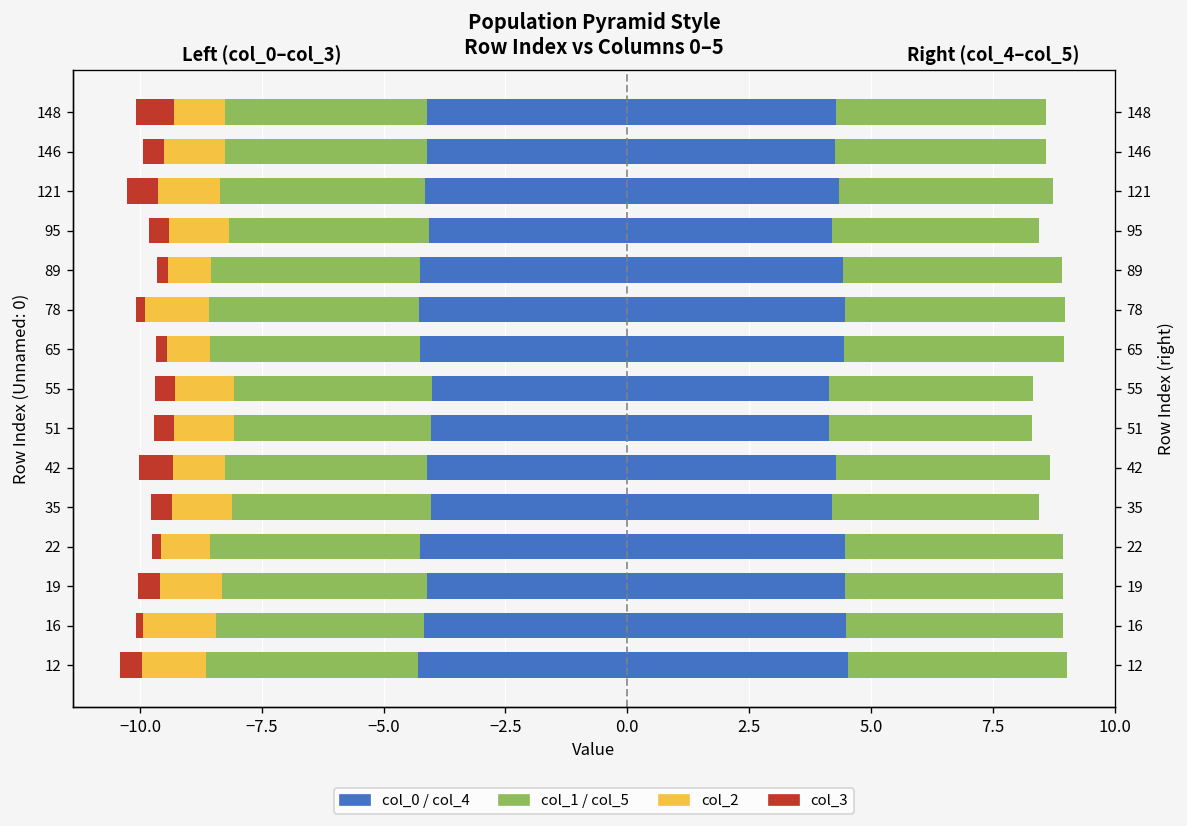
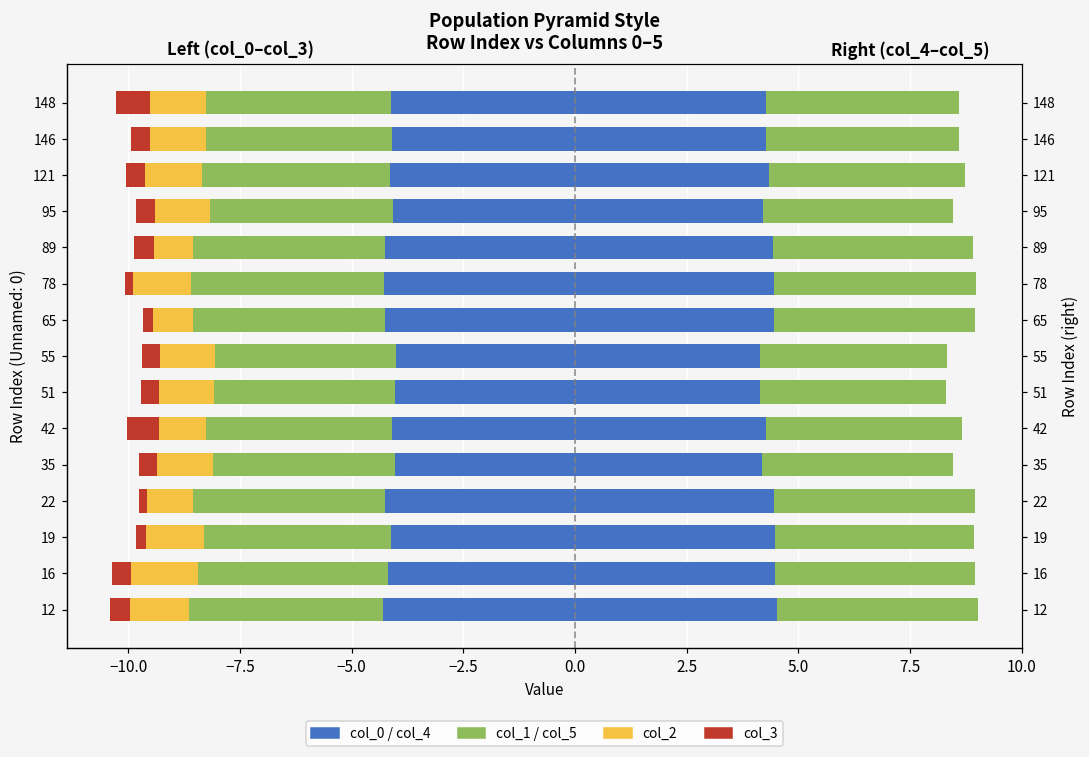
  {
    "col_2": {
-     "148": -1.1,
+     "148": -1.3,
      "146": -1.3,
      "121": -1.3,
      "95": -1.2,
      "89": -0.9,
      "78": -1.3,
      "65": -0.9,
      "55": -1.2,
      "51": -1.2,
      "42": -1.1,
      "35": -1.2,
      "22": -1.0,
      "19": -1.3,
      "16": -1.5,
      "12": -1.3
    },
    "col_3": {
      "148": -0.8,
      "146": -0.4,
-     "121": -0.6,
+     "121": -0.4,
      "95": -0.4,
-     "89": -0.2,
+     "89": -0.4,
      "78": -0.2,
      "65": -0.2,
      "55": -0.4,
      "51": -0.4,
      "42": -0.7,
      "35": -0.4,
      "22": -0.2,
-     "19": -0.4,
-     "16": -0.2,
+     "19": -0.2,
+     "16": -0.4,
      "12": -0.4
    }
  }
